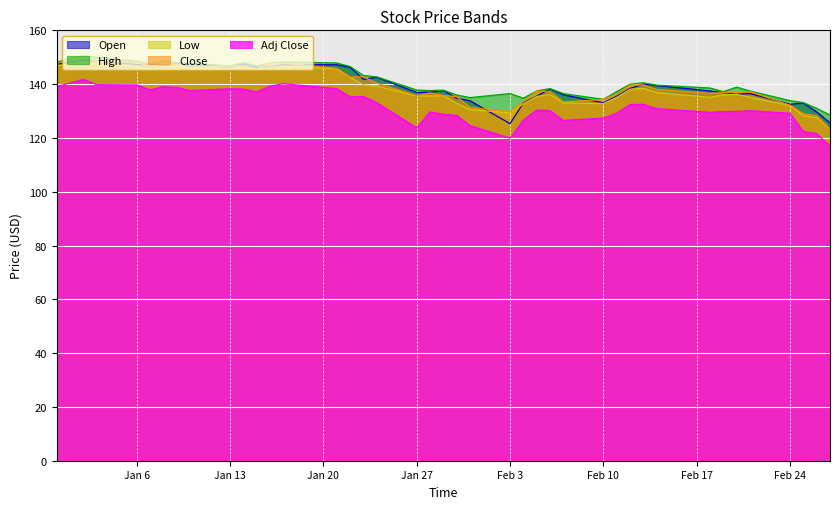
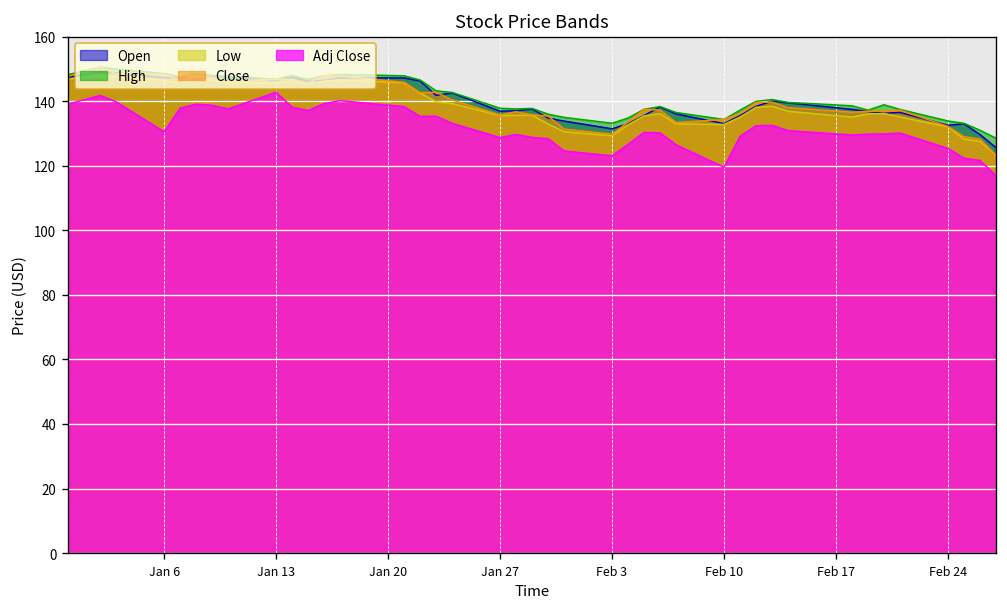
  {
    "Open": {
-     "Feb 3": 125
+     "Feb 3": 131
    },
    "High": {
-     "Feb 3": 136,
+     "Feb 3": 133,
      "Feb 24": 134
    },
    "Adj Close": {
-     "Jan 6": 140,
-     "Jan 13": 138,
-     "Jan 27": 124,
-     "Feb 3": 120,
-     "Feb 10": 127,
-     "Feb 24": 129
+     "Jan 6": 131,
+     "Jan 13": 143,
+     "Jan 27": 129,
+     "Feb 3": 123,
+     "Feb 10": 120,
+     "Feb 24": 125
    }
  }
